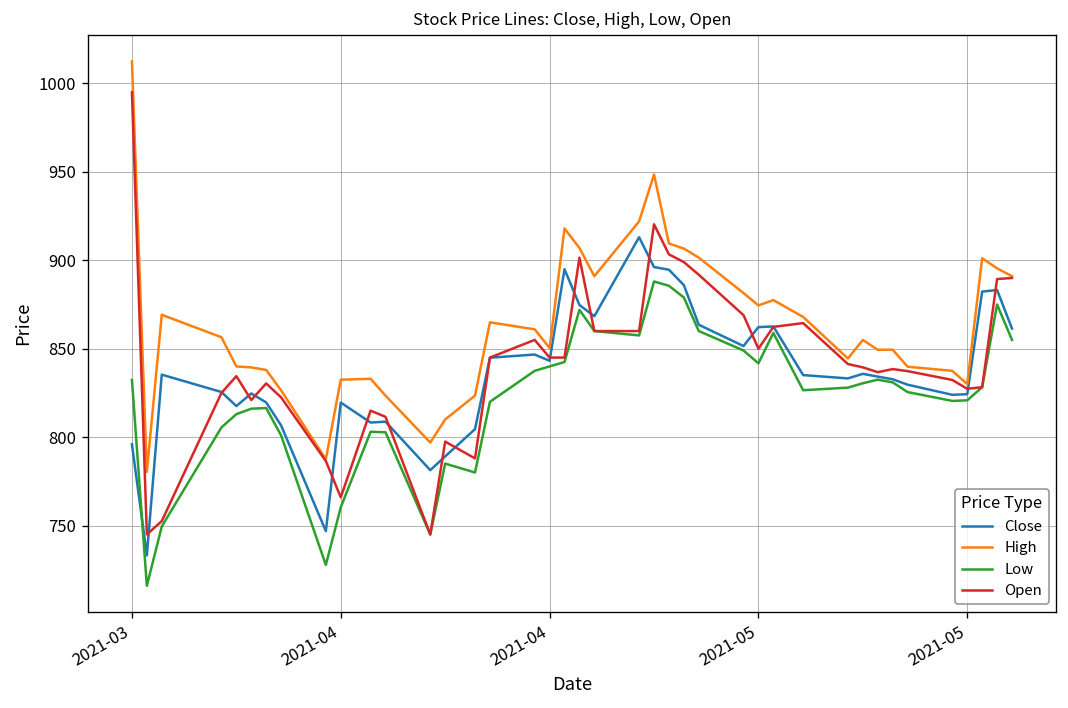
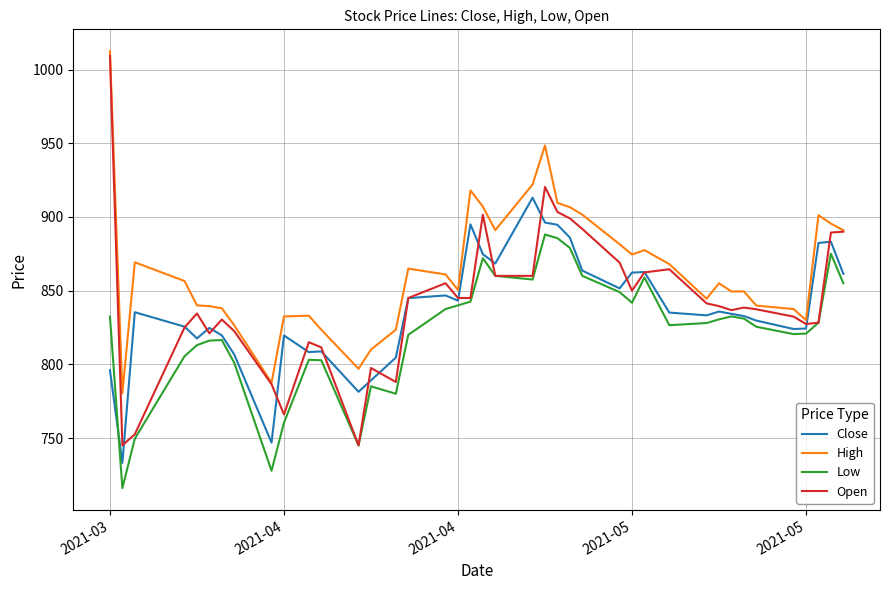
  {
    "Close": {
      "2021-03": 796
    },
    "High": {
      "2021-03": 1012
    },
    "Low": {
      "2021-03": 832
    },
    "Open": {
-     "2021-03": 995
+     "2021-03": 1009
    }
  }
